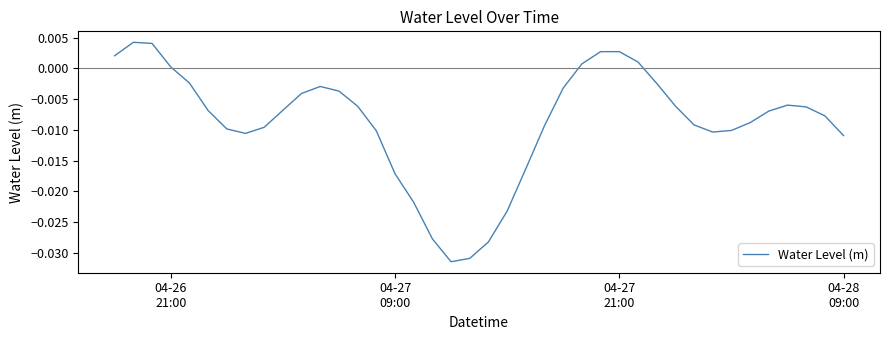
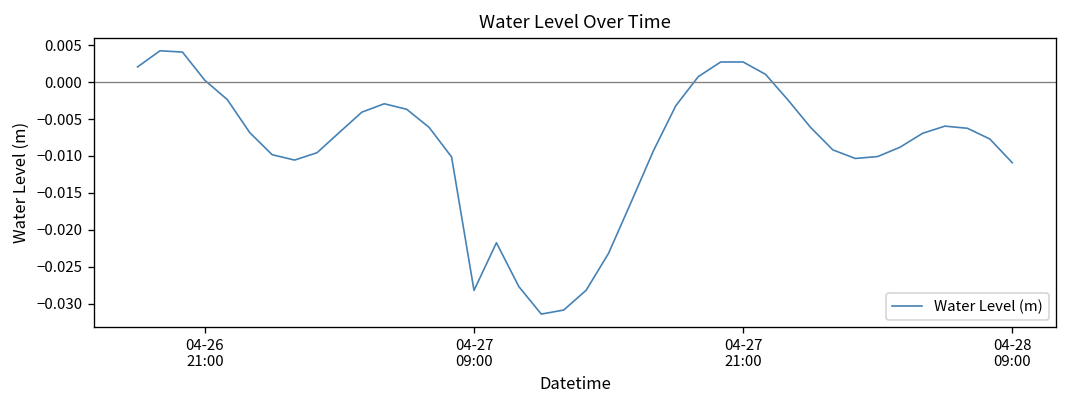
  {
    "04-26 21:00": 0.000,
-   "04-27 09:00": -0.017,
+   "04-27 09:00": -0.028,
    "04-27 21:00": 0.003,
    "04-28 09:00": -0.011
  }
